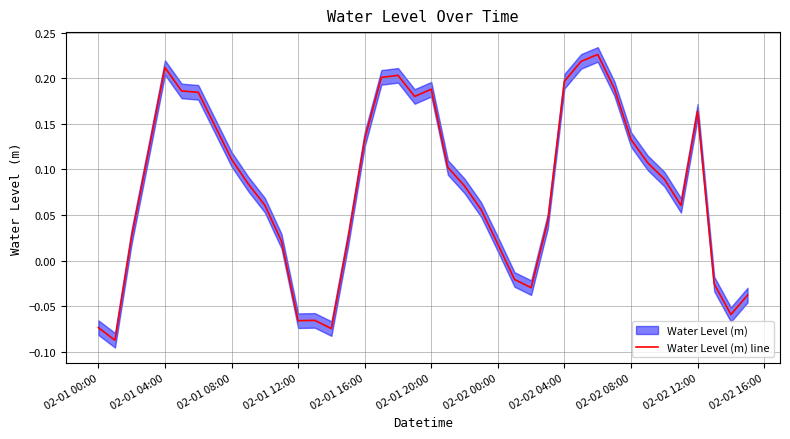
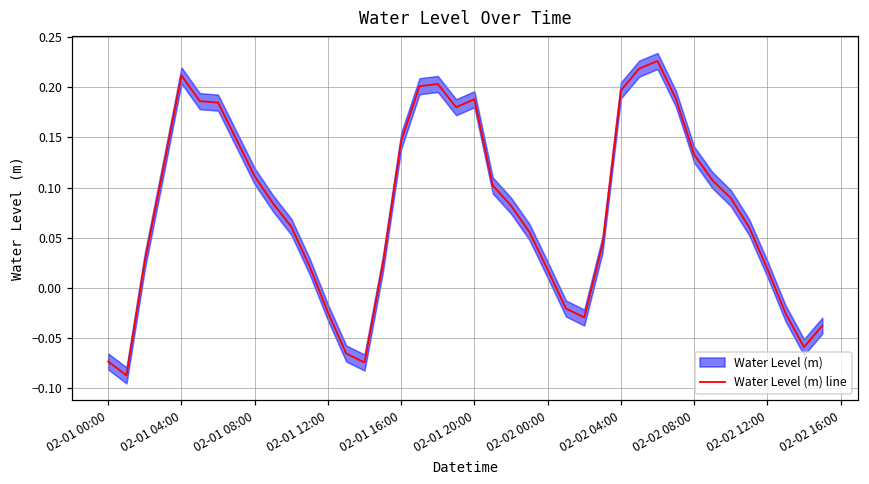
  {
    "Water Level (m) line": {
      "02-01 00:00": -0.07,
      "02-01 04:00": 0.21,
      "02-01 08:00": 0.11,
-     "02-01 12:00": -0.07,
-     "02-01 16:00": 0.13,
+     "02-01 12:00": -0.02,
+     "02-01 16:00": 0.15,
      "02-01 20:00": 0.19,
      "02-02 00:00": 0.02,
      "02-02 04:00": 0.20,
      "02-02 08:00": 0.13,
-     "02-02 12:00": 0.16
+     "02-02 12:00": 0.02
    }
  }
